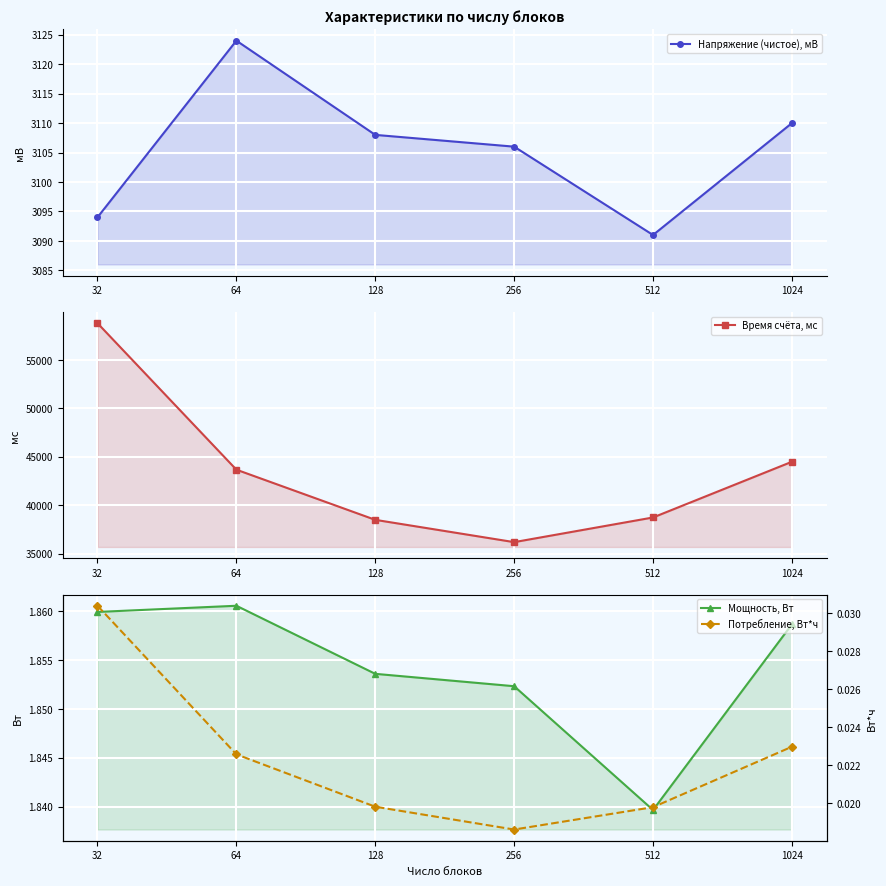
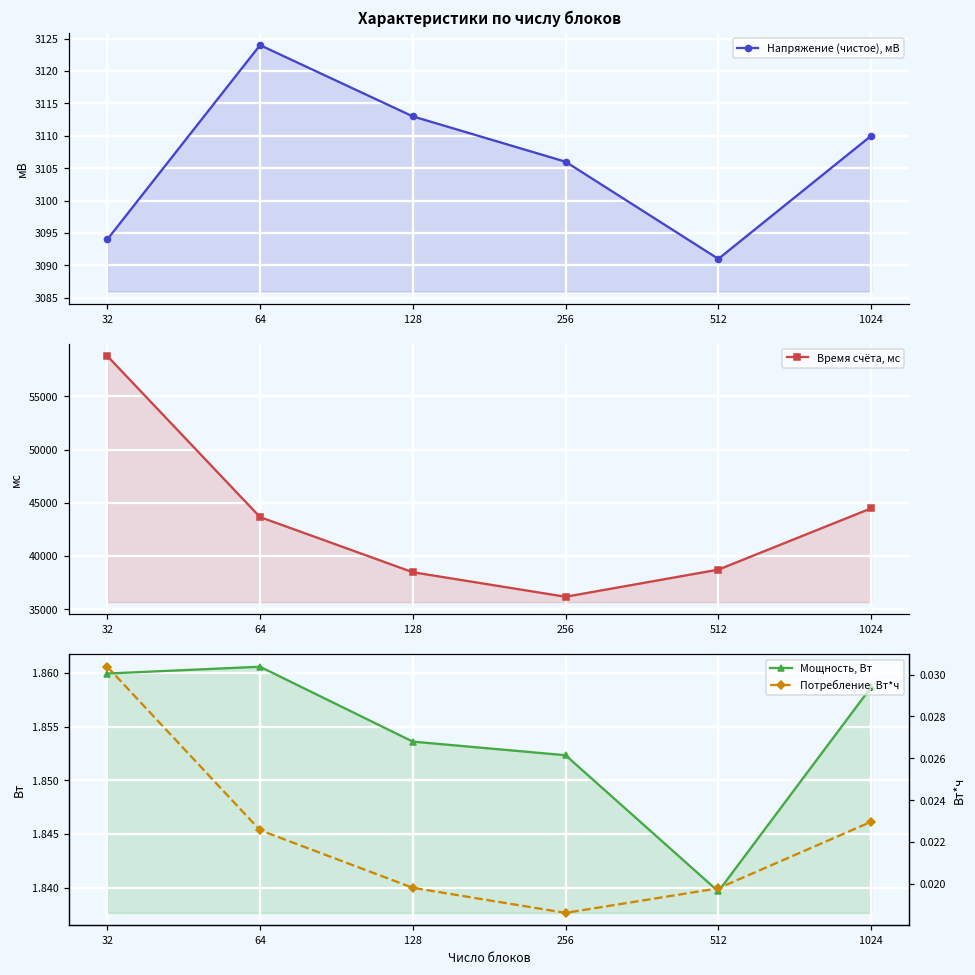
  {
    "Характеристики по числу блоков": {
      "32": 3094,
      "64": 3124,
-     "128": 3108,
+     "128": 3113,
      "256": 3106,
      "512": 3091,
      "1024": 3110
    }
  }
